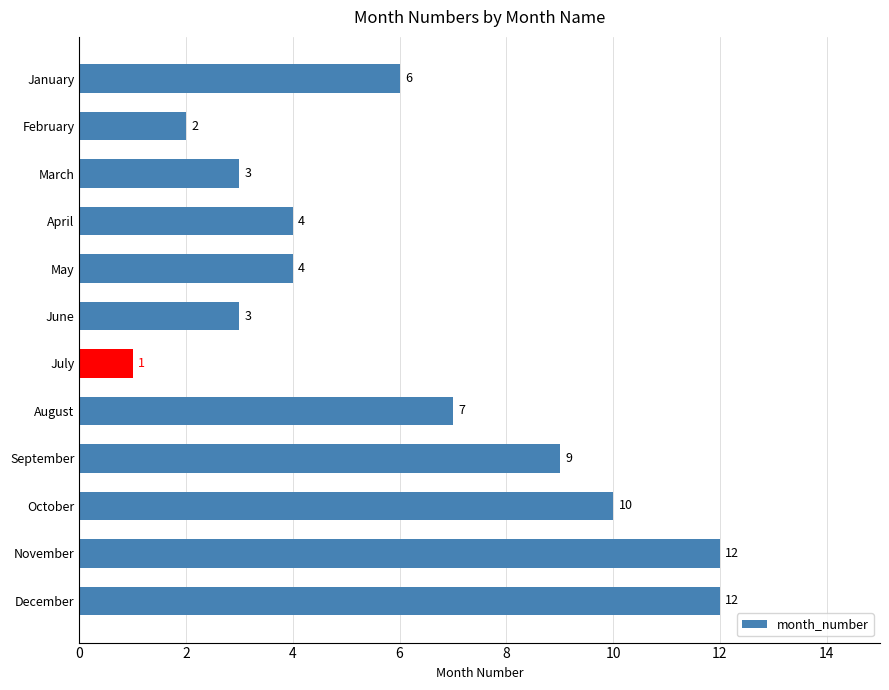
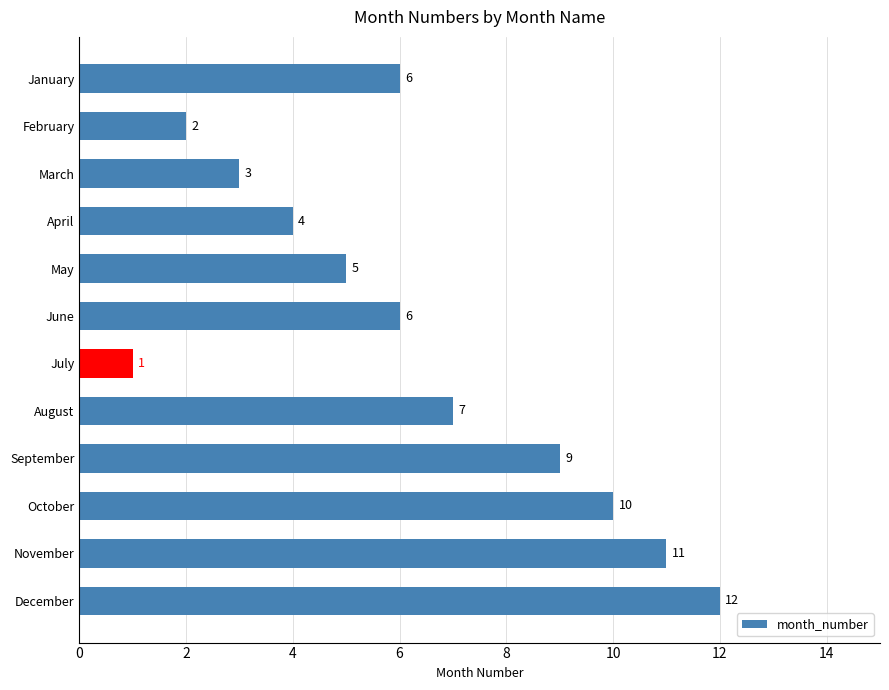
  {
    "January": 6,
    "February": 2,
    "March": 3,
    "April": 4,
-   "May": 4,
-   "June": 3,
+   "May": 5,
+   "June": 6,
    "July": 1,
    "August": 7,
    "September": 9,
    "October": 10,
-   "November": 12,
+   "November": 11,
    "December": 12
  }
